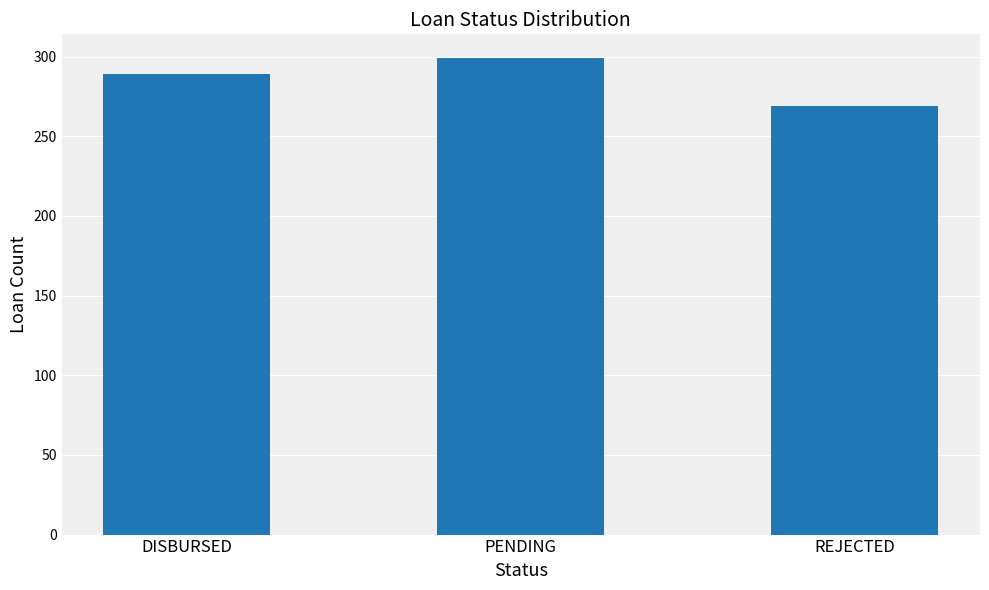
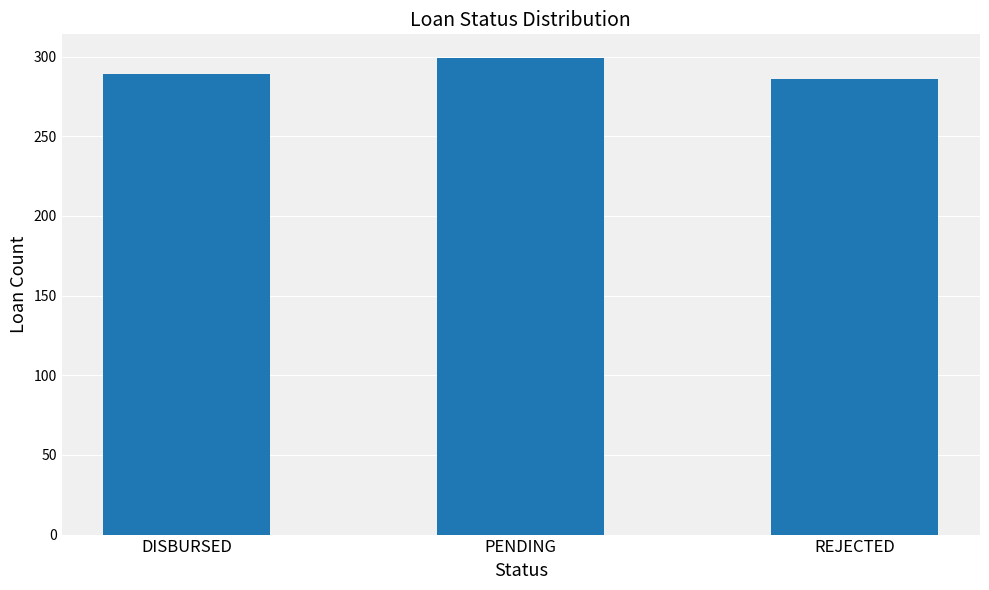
  {
    "DISBURSED": 289,
    "PENDING": 299,
-   "REJECTED": 269
+   "REJECTED": 286
  }
